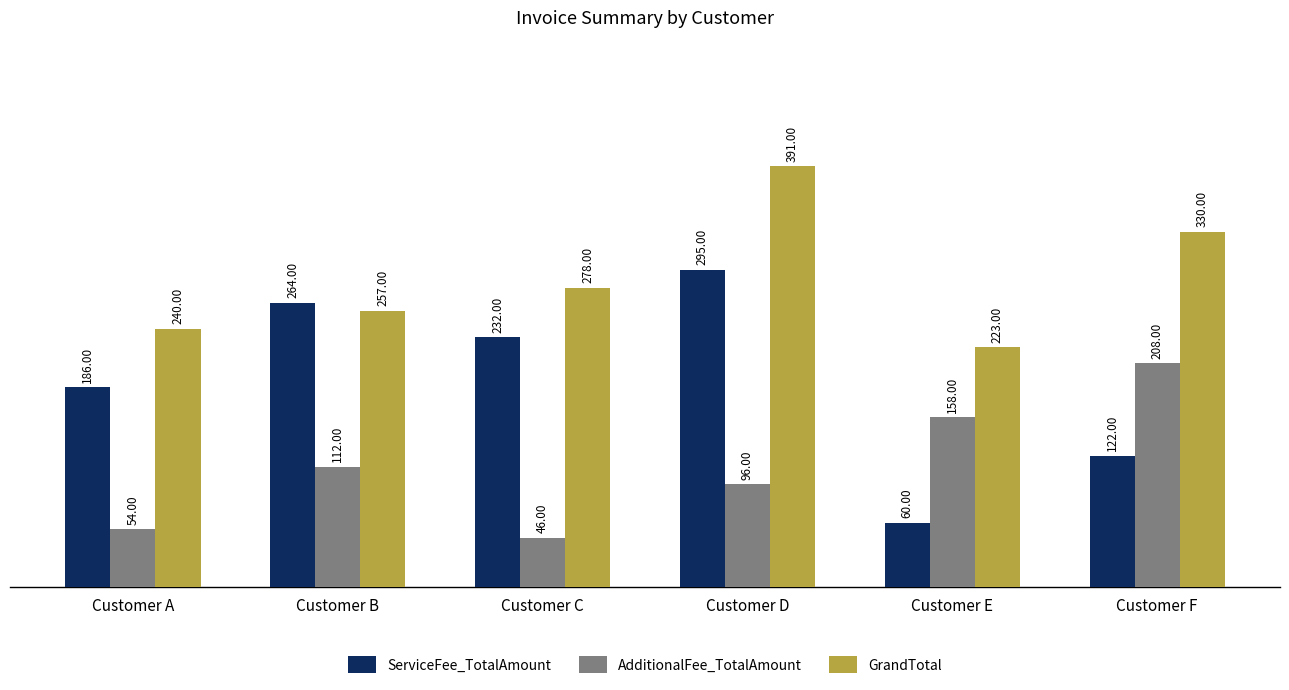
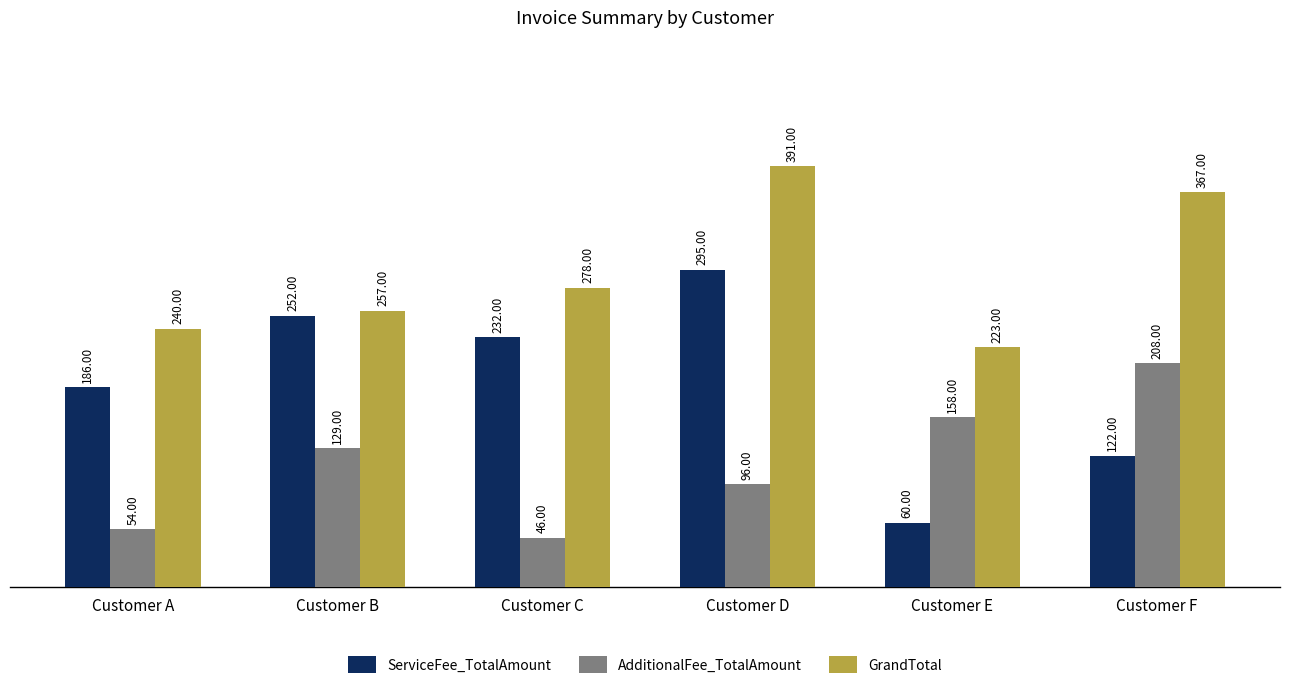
  {
    "ServiceFee_TotalAmount": {
      "Customer A": 186.00,
-     "Customer B": 264.00,
+     "Customer B": 252.00,
      "Customer C": 232.00,
      "Customer D": 295.00,
      "Customer E": 60.00,
      "Customer F": 122.00
    },
    "AdditionalFee_TotalAmount": {
      "Customer A": 54.00,
-     "Customer B": 112.00,
+     "Customer B": 129.00,
      "Customer C": 46.00,
      "Customer D": 96.00,
      "Customer E": 158.00,
      "Customer F": 208.00
    },
    "GrandTotal": {
      "Customer A": 240.00,
      "Customer B": 257.00,
      "Customer C": 278.00,
      "Customer D": 391.00,
      "Customer E": 223.00,
-     "Customer F": 330.00
+     "Customer F": 367.00
    }
  }
